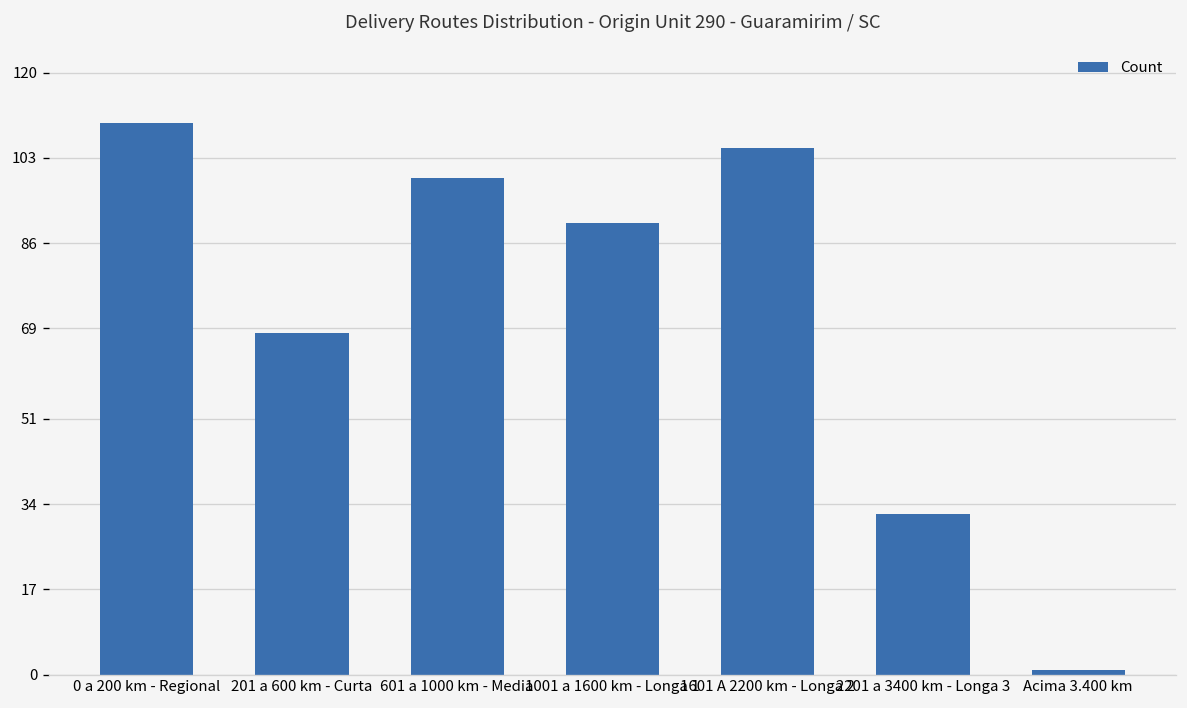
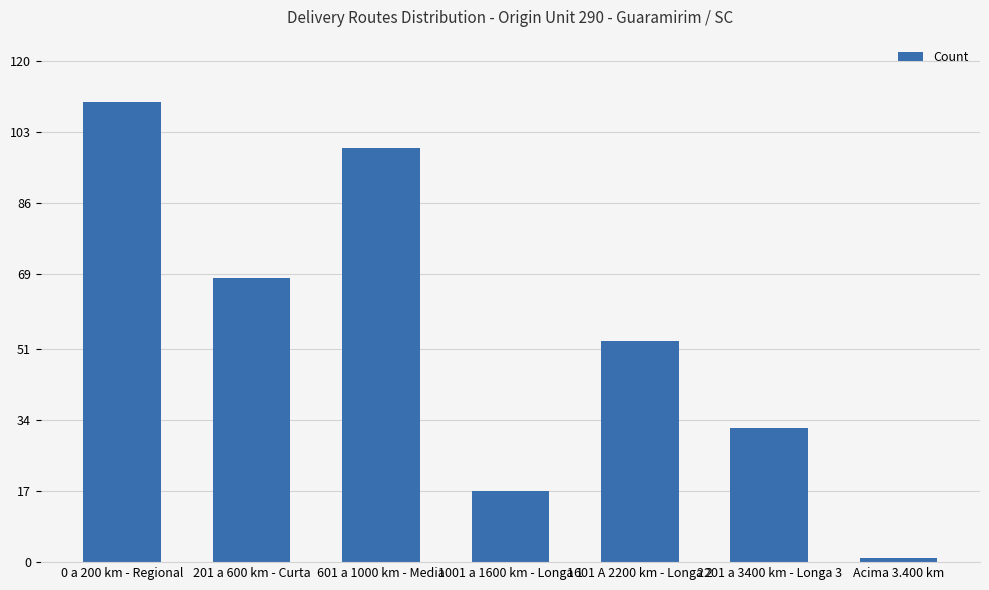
  {
    "0 a 200 km - Regional": 110,
    "201 a 600 km - Curta": 68,
    "601 a 1000 km - Media": 99,
-   "1001 a 1600 km - Longa 1": 90,
-   "1601 A 2200 km - Longa 2": 105,
+   "1001 a 1600 km - Longa 1": 17,
+   "1601 A 2200 km - Longa 2": 53,
    "2201 a 3400 km - Longa 3": 32,
    "Acima 3.400 km": 1
  }
